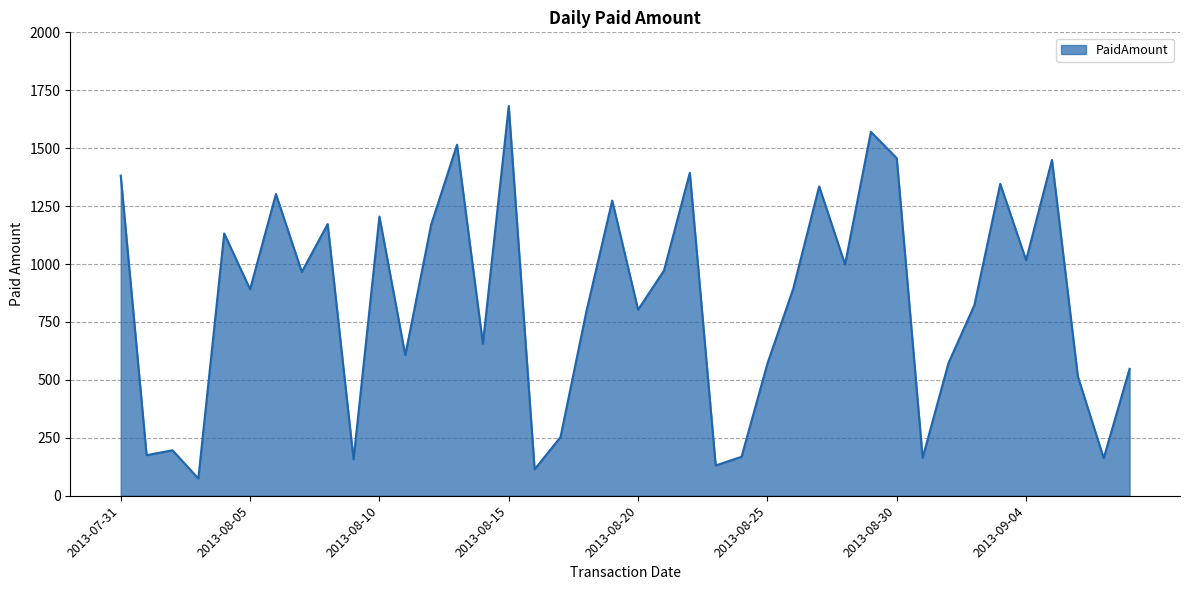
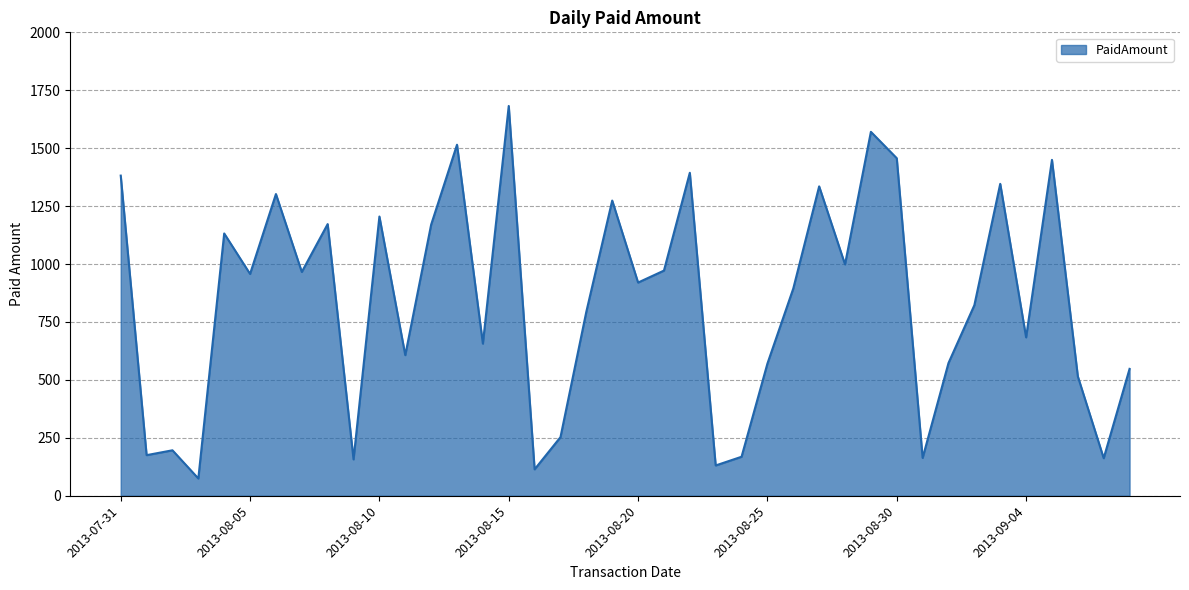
  {
    "2013-07-31": 1380,
-   "2013-08-05": 890,
+   "2013-08-05": 960,
    "2013-08-10": 1210,
    "2013-08-15": 1680,
-   "2013-08-20": 800,
+   "2013-08-20": 920,
    "2013-08-25": 570,
    "2013-08-30": 1460,
-   "2013-09-04": 1020
+   "2013-09-04": 680
  }
